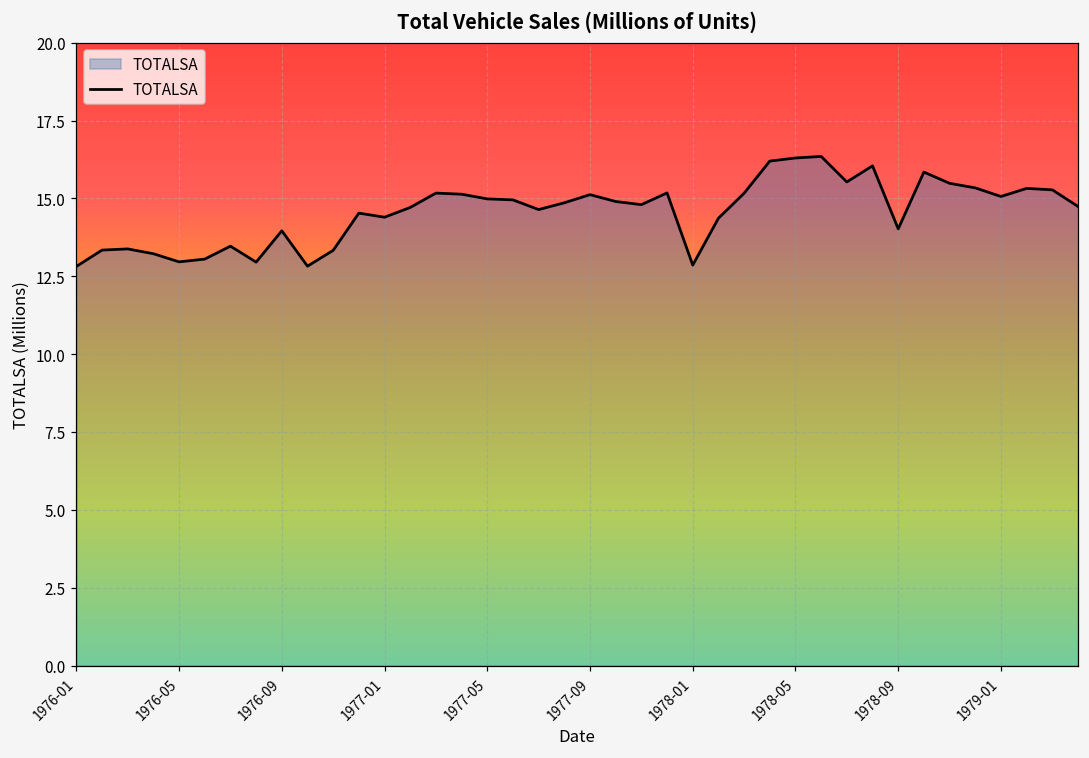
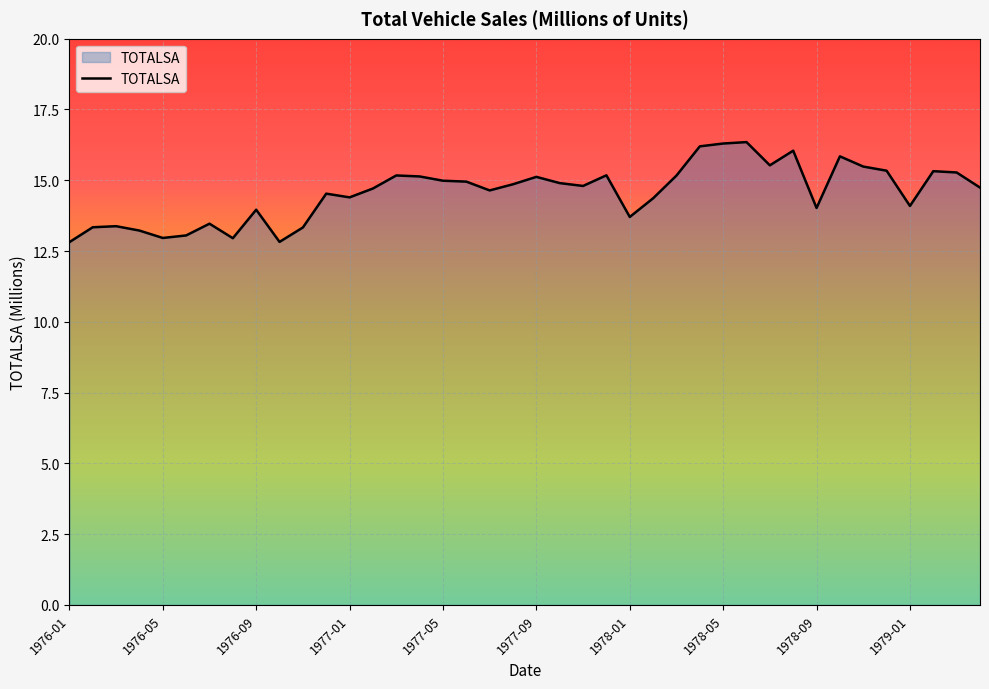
  {
    "1976-01": 12.8,
    "1976-05": 13.0,
    "1976-09": 14.0,
    "1977-01": 14.4,
    "1977-05": 15.0,
    "1977-09": 15.1,
-   "1978-01": 12.9,
+   "1978-01": 13.7,
    "1978-05": 16.3,
    "1978-09": 14.0,
-   "1979-01": 15.1
+   "1979-01": 14.1
  }
